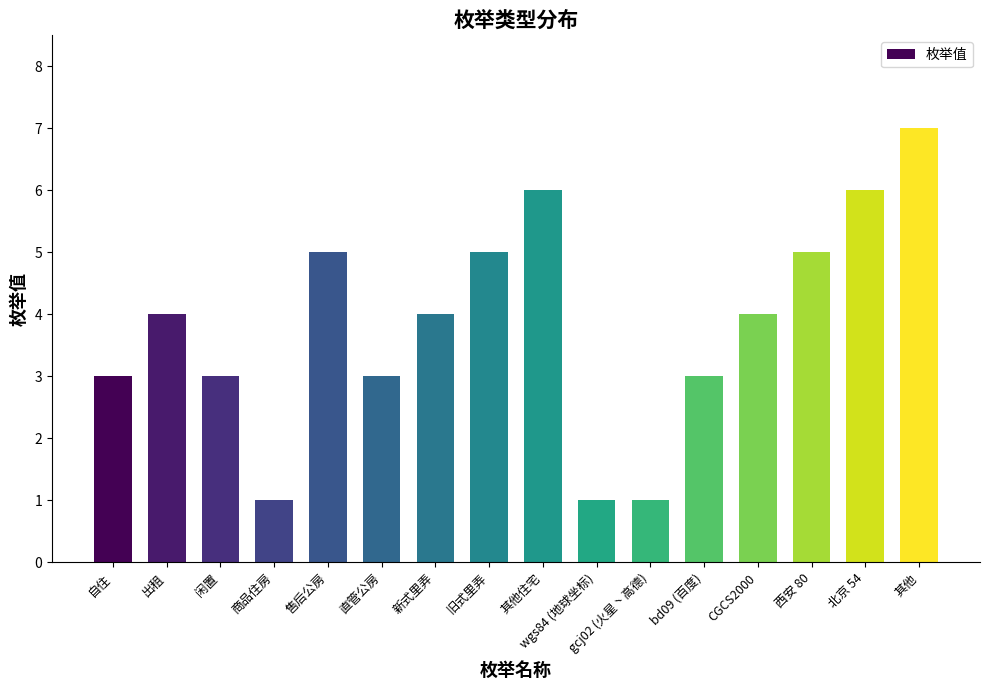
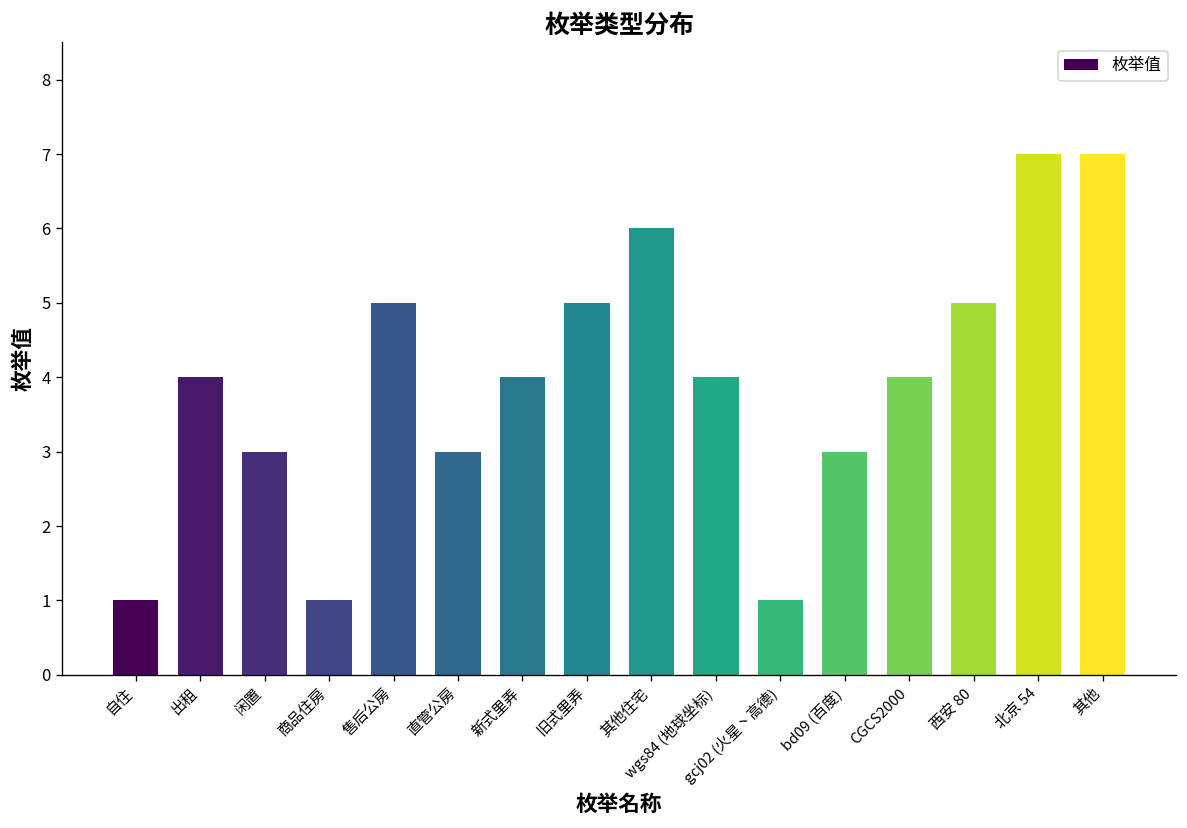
  {
-   "自住": 3,
+   "自住": 1,
    "出租": 4,
    "闲置": 3,
    "商品住房": 1,
    "售后公房": 5,
    "直管公房": 3,
    "新式里弄": 4,
    "旧式里弄": 5,
    "其他住宅": 6,
-   "wgs84 (地球坐标)": 1,
+   "wgs84 (地球坐标)": 4,
    "gcj02 (火星丶高德)": 1,
    "bd09 (百度)": 3,
    "CGCS2000": 4,
    "西安 80": 5,
-   "北京 54": 6,
+   "北京 54": 7,
    "其他": 7
  }
